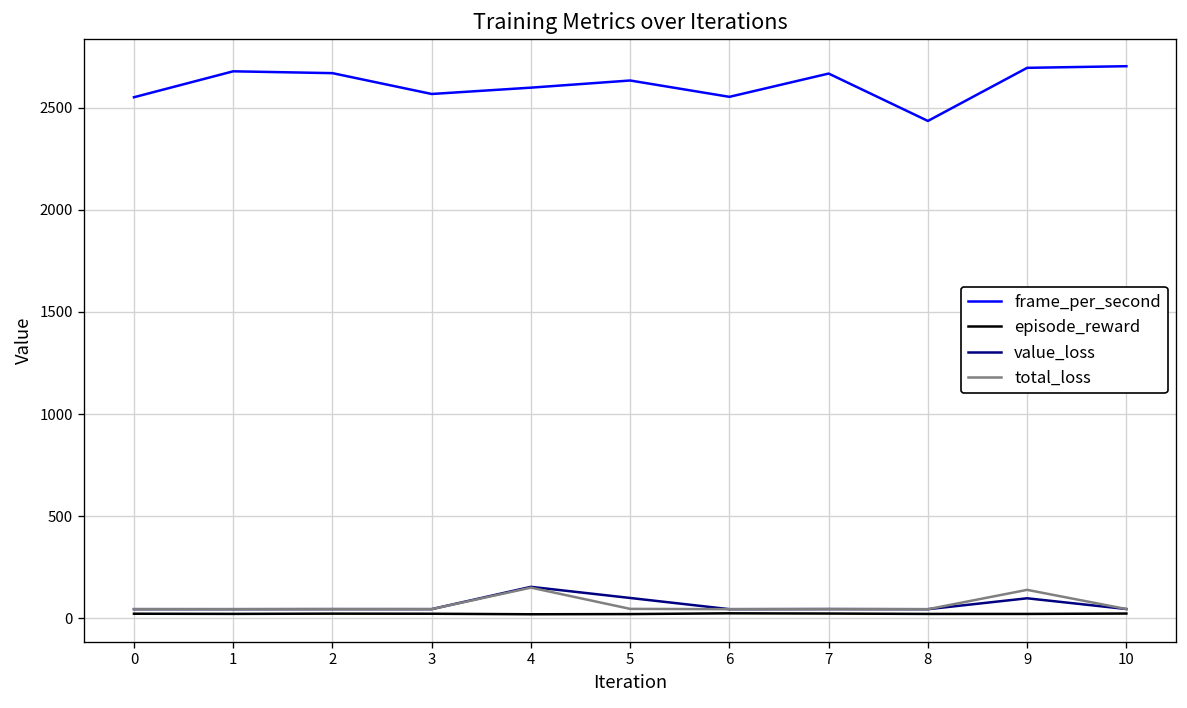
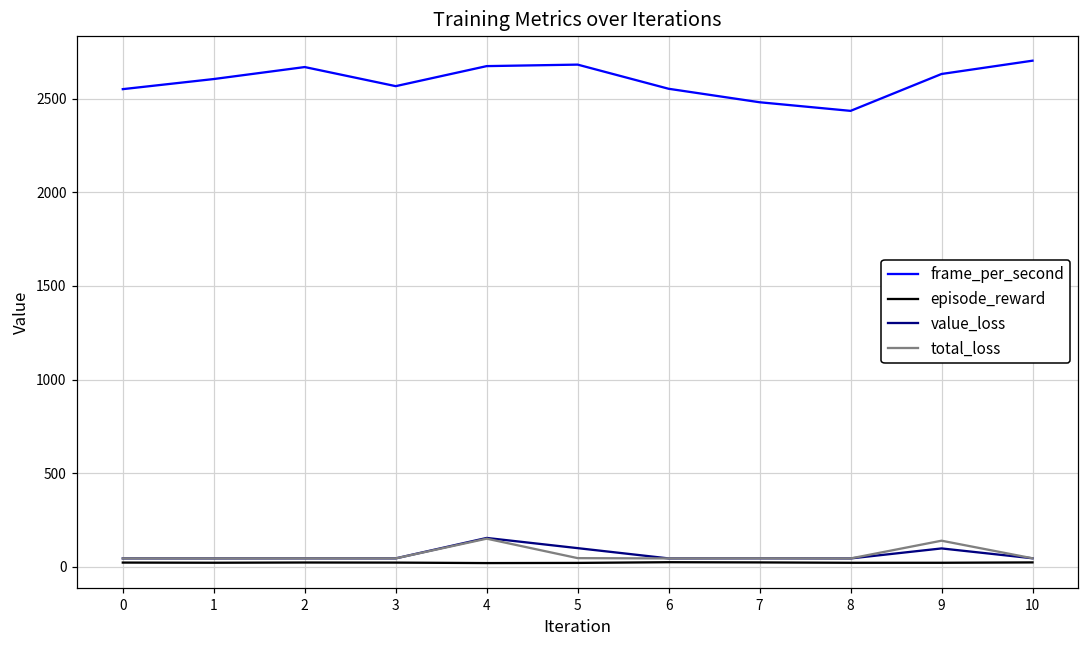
  {
    "frame_per_second": {
      "0": 2550,
-     "1": 2680,
+     "1": 2610,
      "2": 2670,
      "3": 2570,
-     "4": 2600,
-     "5": 2630,
+     "4": 2670,
+     "5": 2680,
      "6": 2550,
-     "7": 2670,
+     "7": 2480,
      "8": 2440,
-     "9": 2700,
+     "9": 2630,
      "10": 2700
    },
    "episode_reward": {
      "0": 20,
      "1": 20,
      "2": 20,
      "3": 20,
      "4": 20,
      "5": 20,
      "6": 20,
      "7": 20,
      "8": 20,
      "9": 20,
      "10": 20
    },
    "value_loss": {
      "5": 100,
      "9": 100
    },
    "total_loss": {
      "5": 50,
      "9": 140
    }
  }
